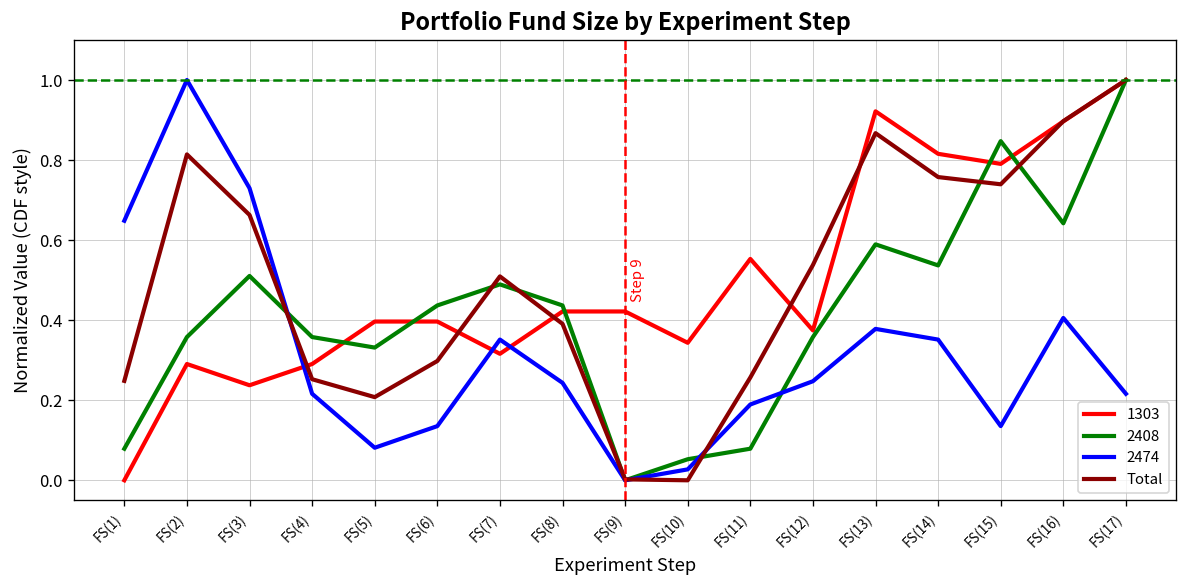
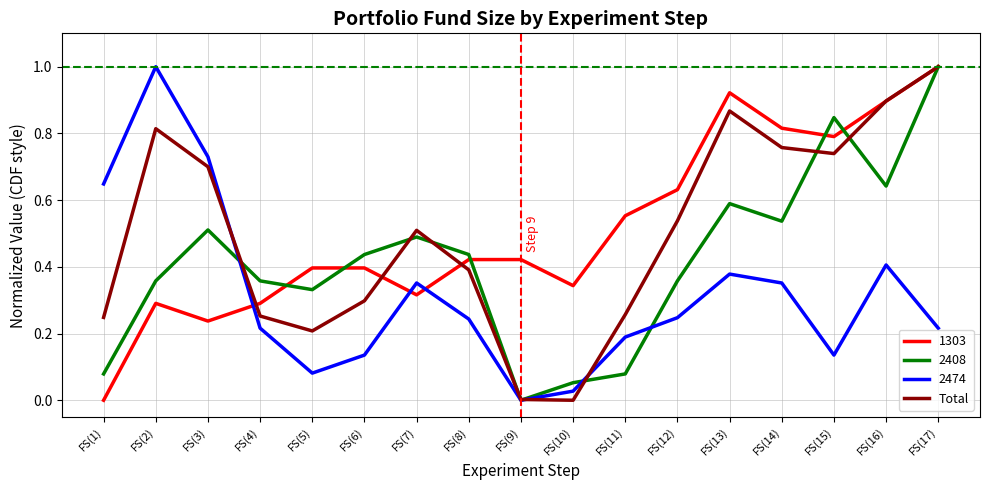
  {
    "1303": {
      "FS(1)": 0.00,
      "FS(2)": 0.29,
      "FS(3)": 0.24,
      "FS(4)": 0.29,
      "FS(5)": 0.40,
      "FS(6)": 0.40,
      "FS(7)": 0.32,
      "FS(8)": 0.42,
      "FS(10)": 0.34,
      "FS(11)": 0.55,
-     "FS(12)": 0.37,
+     "FS(12)": 0.63,
      "FS(13)": 0.92,
      "FS(14)": 0.82,
      "FS(15)": 0.79
    },
    "2408": {
      "FS(1)": 0.08,
      "FS(2)": 0.36,
      "FS(3)": 0.51,
      "FS(4)": 0.36,
      "FS(5)": 0.33,
      "FS(6)": 0.44,
      "FS(7)": 0.49,
      "FS(8)": 0.44,
      "FS(10)": 0.05,
      "FS(11)": 0.08,
      "FS(12)": 0.36,
      "FS(13)": 0.59,
      "FS(14)": 0.54,
      "FS(15)": 0.85,
      "FS(16)": 0.64
    },
    "2474": {
      "FS(1)": 0.65,
      "FS(2)": 1.00,
      "FS(3)": 0.73,
      "FS(4)": 0.22,
      "FS(5)": 0.08,
      "FS(6)": 0.14,
      "FS(7)": 0.35,
      "FS(8)": 0.24,
      "FS(10)": 0.03,
      "FS(11)": 0.19,
      "FS(12)": 0.25,
      "FS(13)": 0.38,
      "FS(14)": 0.35,
      "FS(15)": 0.14,
      "FS(16)": 0.41,
      "FS(17)": 0.22
    },
    "Total": {
      "FS(1)": 0.25,
      "FS(2)": 0.81,
-     "FS(3)": 0.66,
+     "FS(3)": 0.70,
      "FS(4)": 0.25,
      "FS(5)": 0.21,
      "FS(6)": 0.30,
      "FS(7)": 0.51,
      "FS(8)": 0.39,
      "FS(10)": 0.00,
      "FS(11)": 0.26,
      "FS(12)": 0.54,
      "FS(13)": 0.87,
      "FS(14)": 0.76,
      "FS(15)": 0.74
    }
  }
